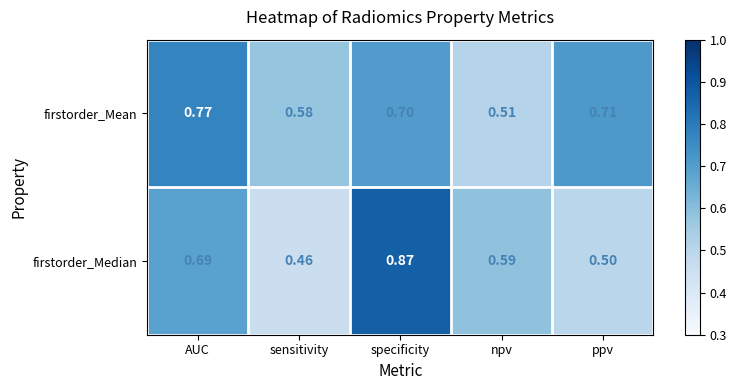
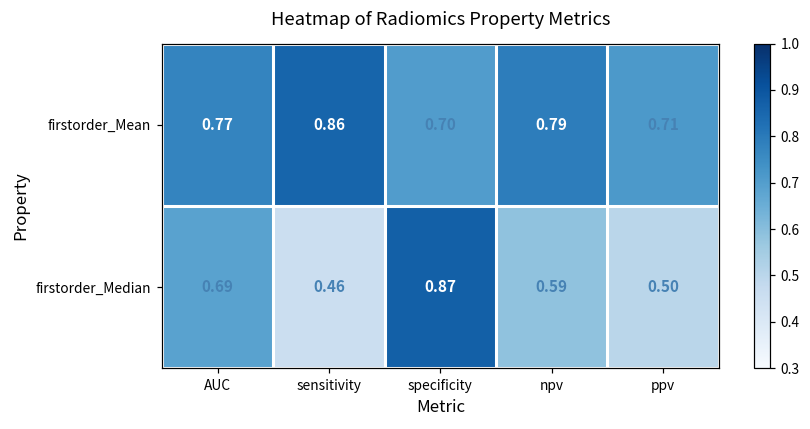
  {
    "firstorder_Mean": {
      "AUC": 0.77,
-     "sensitivity": 0.58,
-     "npv": 0.51
+     "sensitivity": 0.86,
+     "npv": 0.79
    },
    "firstorder_Median": {
      "sensitivity": 0.46,
      "specificity": 0.87,
      "npv": 0.59,
      "ppv": 0.50
    }
  }
